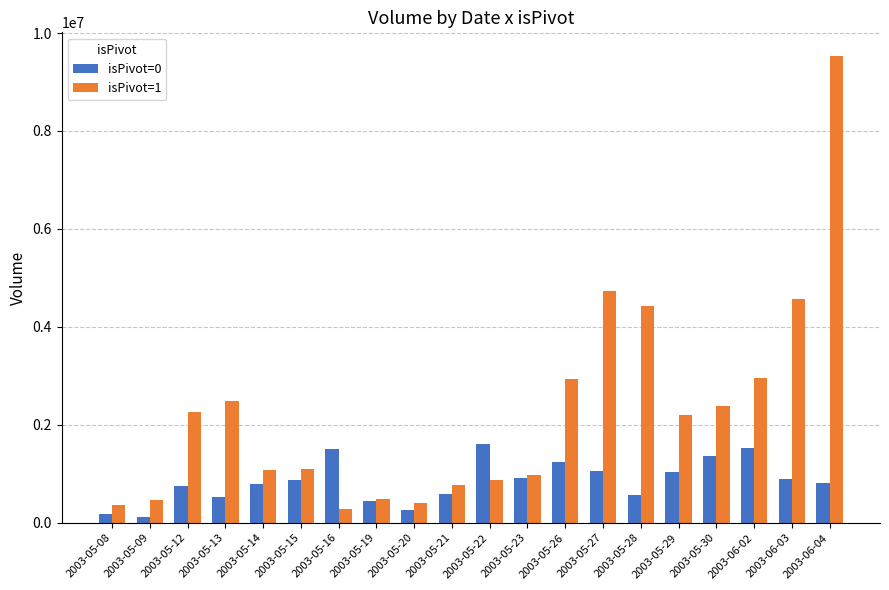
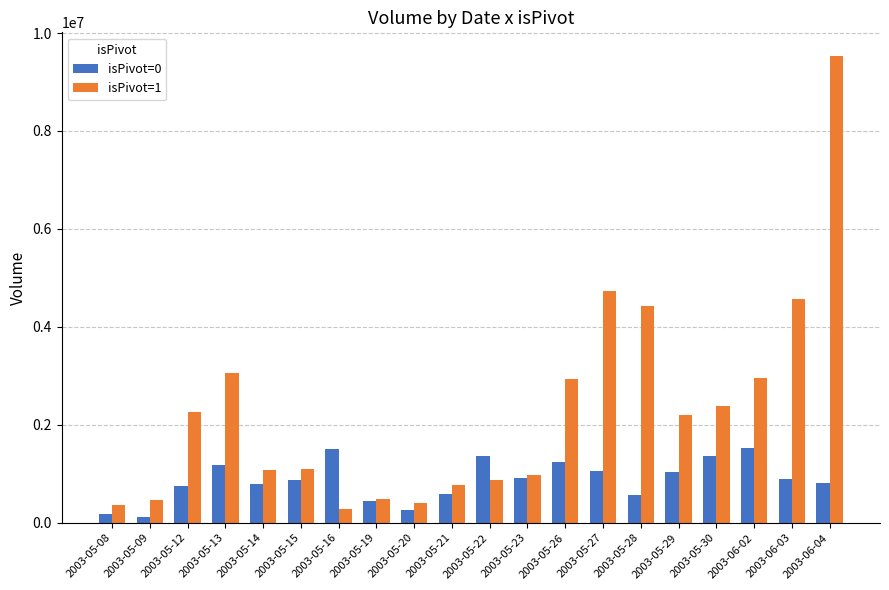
  {
    "isPivot=0": {
      "2003-05-08": 200000,
      "2003-05-09": 100000,
      "2003-05-12": 800000,
-     "2003-05-13": 500000,
+     "2003-05-13": 1200000,
      "2003-05-14": 800000,
      "2003-05-15": 900000,
      "2003-05-16": 1500000,
      "2003-05-19": 400000,
      "2003-05-20": 300000,
      "2003-05-21": 600000,
-     "2003-05-22": 1600000,
+     "2003-05-22": 1400000,
      "2003-05-23": 900000,
      "2003-05-26": 1300000,
      "2003-05-27": 1000000,
      "2003-05-28": 600000,
      "2003-05-29": 1000000,
      "2003-05-30": 1400000,
      "2003-06-02": 1500000,
      "2003-06-03": 900000,
      "2003-06-04": 800000
    },
    "isPivot=1": {
      "2003-05-08": 400000,
      "2003-05-09": 500000,
      "2003-05-12": 2300000,
-     "2003-05-13": 2500000,
+     "2003-05-13": 3100000,
      "2003-05-14": 1100000,
      "2003-05-15": 1100000,
      "2003-05-16": 300000,
      "2003-05-19": 500000,
      "2003-05-20": 400000,
      "2003-05-21": 800000,
      "2003-05-22": 900000,
      "2003-05-23": 1000000,
      "2003-05-26": 2900000,
      "2003-05-27": 4700000,
      "2003-05-28": 4400000,
      "2003-05-29": 2200000,
      "2003-05-30": 2400000,
      "2003-06-02": 2900000,
      "2003-06-03": 4600000,
      "2003-06-04": 9500000
    }
  }
